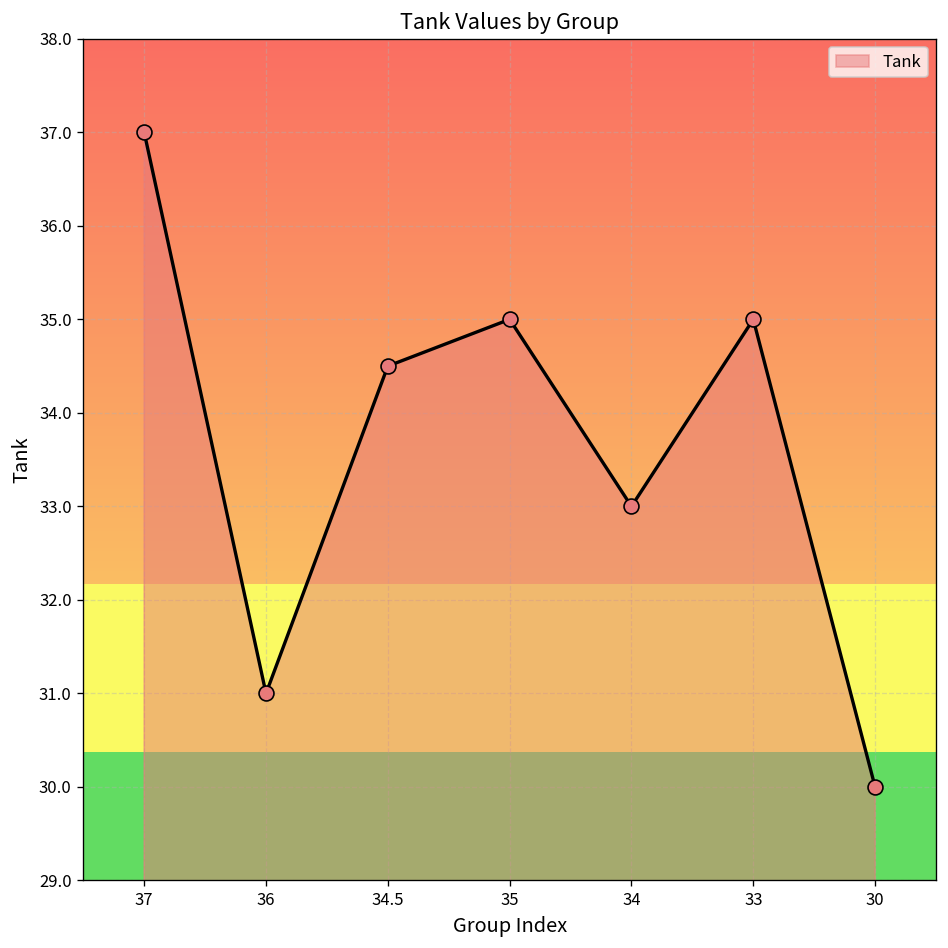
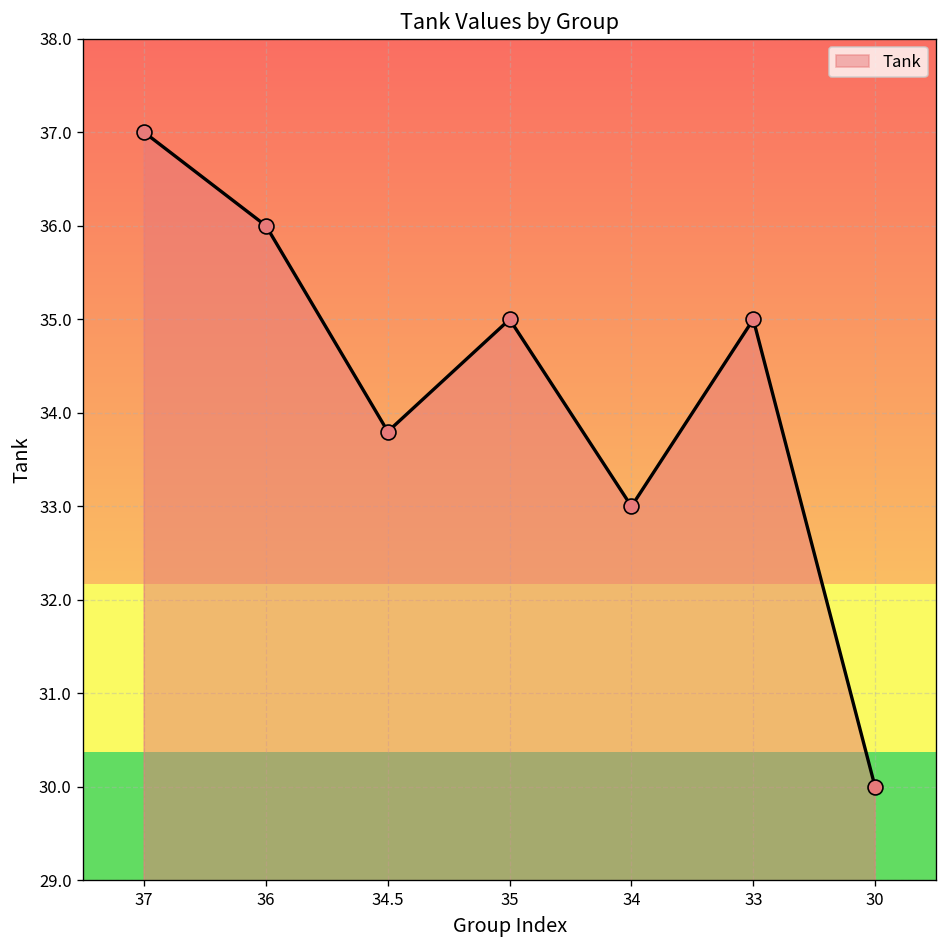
  {
    "37": 37.0,
-   "36": 31,
-   "34.5": 34.5,
+   "36": 36,
+   "34.5": 33.8,
    "35": 35.0,
    "34": 33.0,
    "33": 35.0,
    "30": 30.0
  }
